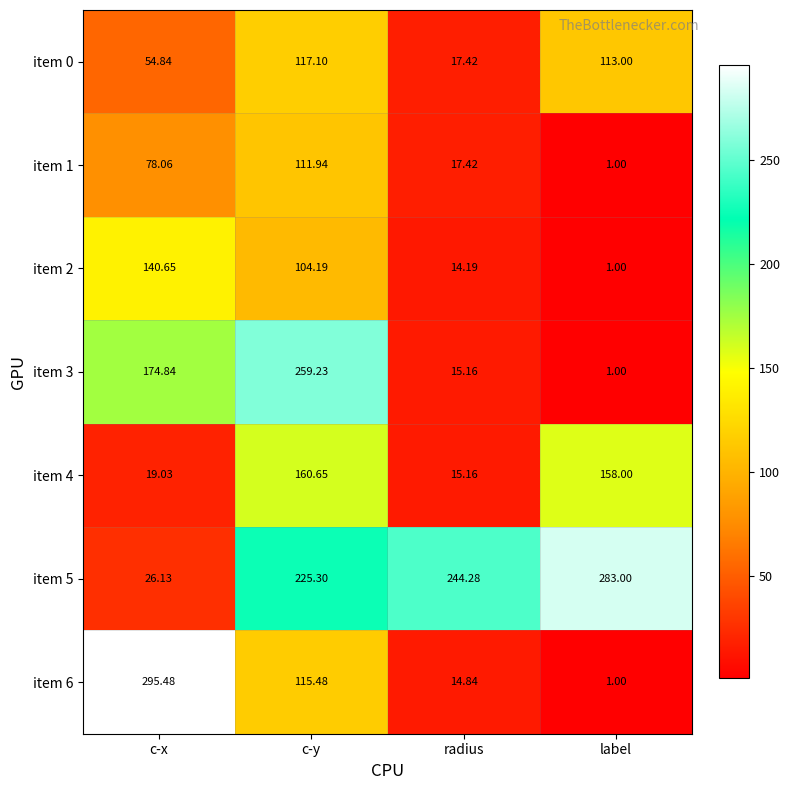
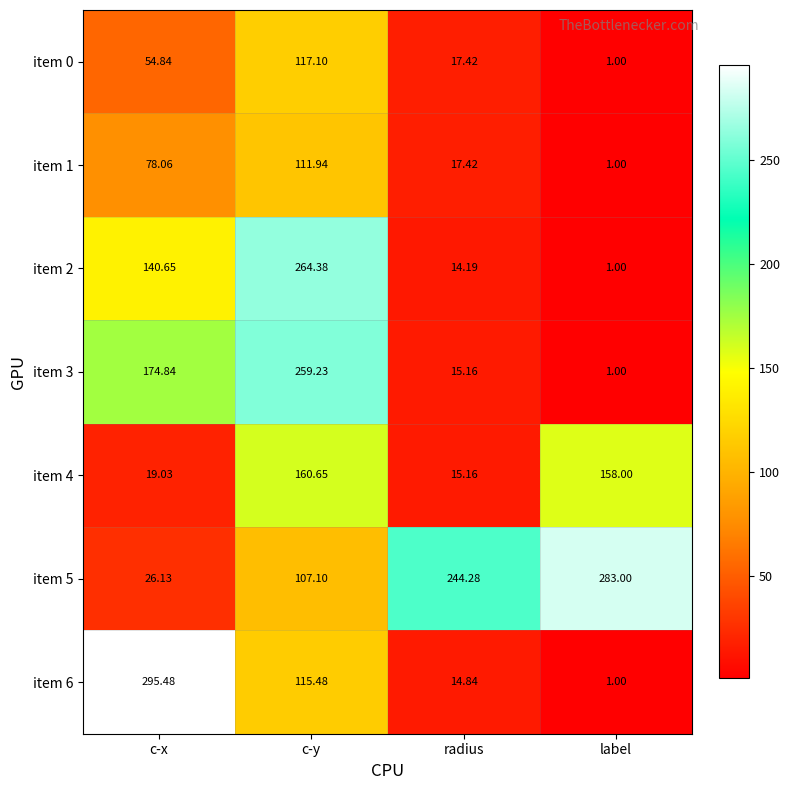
  {
    "item 0": {
      "c-x": 54.84,
      "c-y": 117.10,
      "radius": 17.42,
-     "label": 113.00
+     "label": 1.00
    },
    "item 1": {
      "c-x": 78.06,
      "c-y": 111.94,
      "radius": 17.42,
      "label": 1.00
    },
    "item 2": {
      "c-x": 140.65,
-     "c-y": 104.19,
+     "c-y": 264.38,
      "radius": 14.19,
      "label": 1.00
    },
    "item 3": {
      "c-x": 174.84,
      "c-y": 259.23,
      "radius": 15.16,
      "label": 1.00
    },
    "item 4": {
      "c-x": 19.03,
      "c-y": 160.65,
      "radius": 15.16,
      "label": 158.00
    },
    "item 5": {
      "c-x": 26.13,
-     "c-y": 225.30,
+     "c-y": 107.10,
      "radius": 244.28,
      "label": 283.00
    },
    "item 6": {
      "c-x": 295.48,
      "c-y": 115.48,
      "radius": 14.84,
      "label": 1.00
    }
  }
